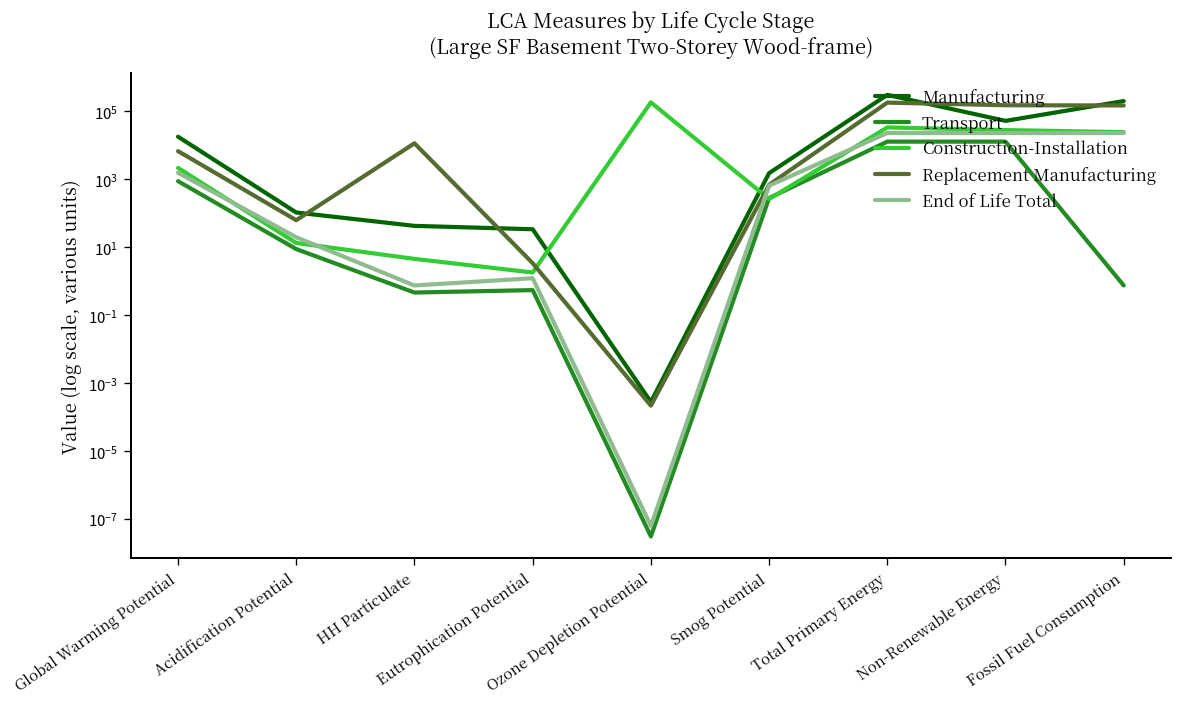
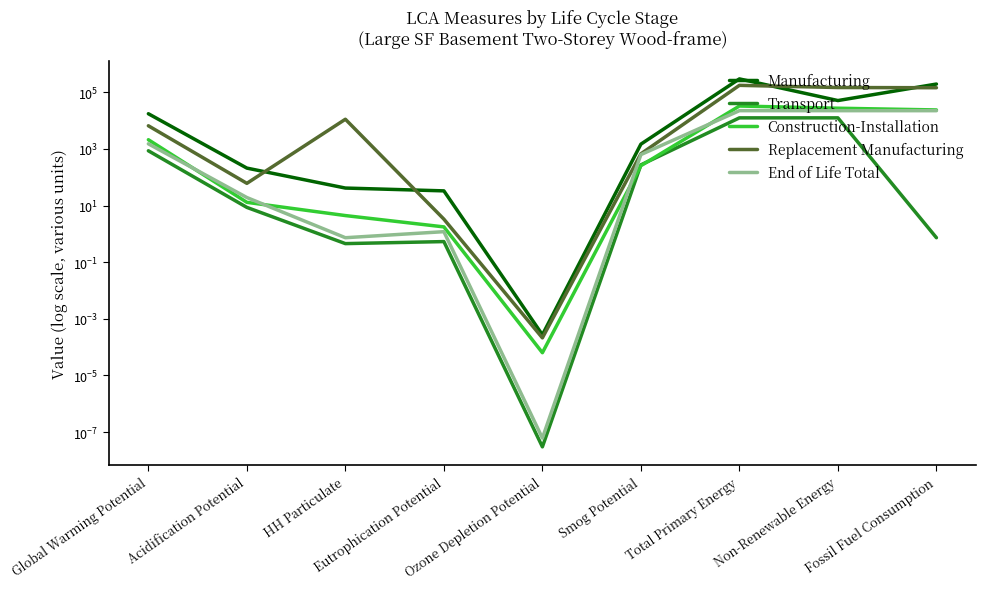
  {
    "Manufacturing": {
      "Global Warming Potential": 20000,
-     "Acidification Potential": 100,
+     "Acidification Potential": 200,
      "HH Particulate": 40,
      "Eutrophication Potential": 30,
      "Ozone Depletion Potential": 0.0003,
      "Smog Potential": 1000,
      "Total Primary Energy": 300000,
      "Non-Renewable Energy": 50000,
      "Fossil Fuel Consumption": 200000
    },
    "Transport": {
      "Global Warming Potential": 900,
      "Acidification Potential": 9,
      "HH Particulate": 0.5,
      "Eutrophication Potential": 0.5,
      "Ozone Depletion Potential": 0.00000003,
      "Total Primary Energy": 10000,
      "Non-Renewable Energy": 10000,
      "Fossil Fuel Consumption": 0.7
    },
    "Construction-Installation": {
      "Global Warming Potential": 2000,
      "Acidification Potential": 10,
      "HH Particulate": 4,
      "Eutrophication Potential": 2,
-     "Ozone Depletion Potential": 200000,
+     "Ozone Depletion Potential": 0,
      "Total Primary Energy": 30000
    },
    "Replacement Manufacturing": {
      "Global Warming Potential": 7000,
      "Acidification Potential": 60,
      "HH Particulate": 11000,
      "Eutrophication Potential": 3,
      "Ozone Depletion Potential": 0.0002,
      "Total Primary Energy": 200000,
      "Non-Renewable Energy": 100000,
      "Fossil Fuel Consumption": 100000
    },
    "End of Life Total": {
      "Global Warming Potential": 2000,
      "Acidification Potential": 20,
      "HH Particulate": 0.7,
      "Eutrophication Potential": 1,
      "Ozone Depletion Potential": 0.00000006,
      "Total Primary Energy": 20000
    }
  }
